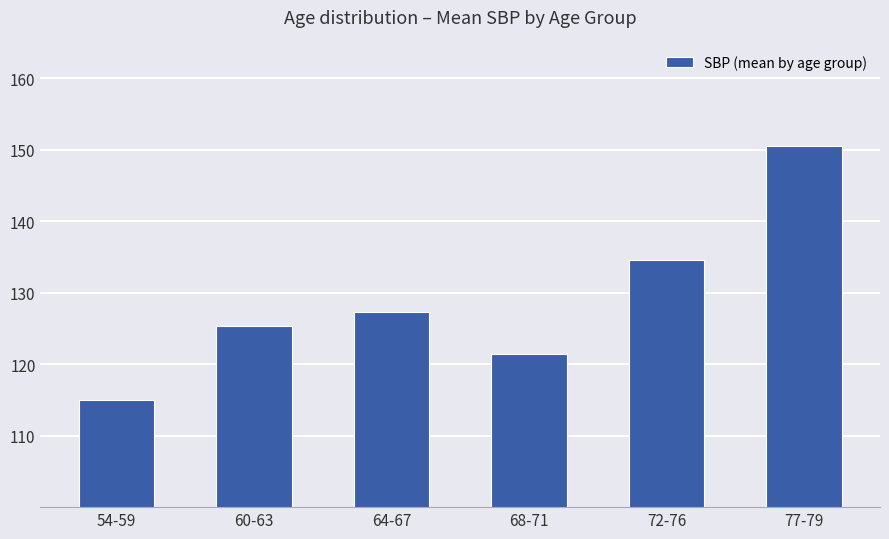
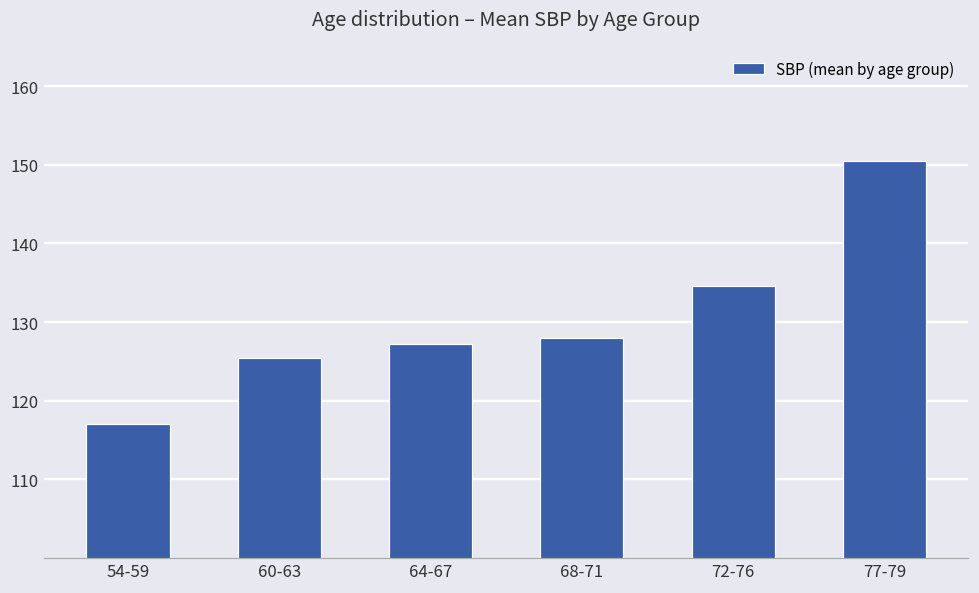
  {
-   "54-59": 115,
+   "54-59": 117,
    "60-63": 125,
    "64-67": 127,
-   "68-71": 121,
+   "68-71": 128,
    "72-76": 135,
    "77-79": 151
  }
